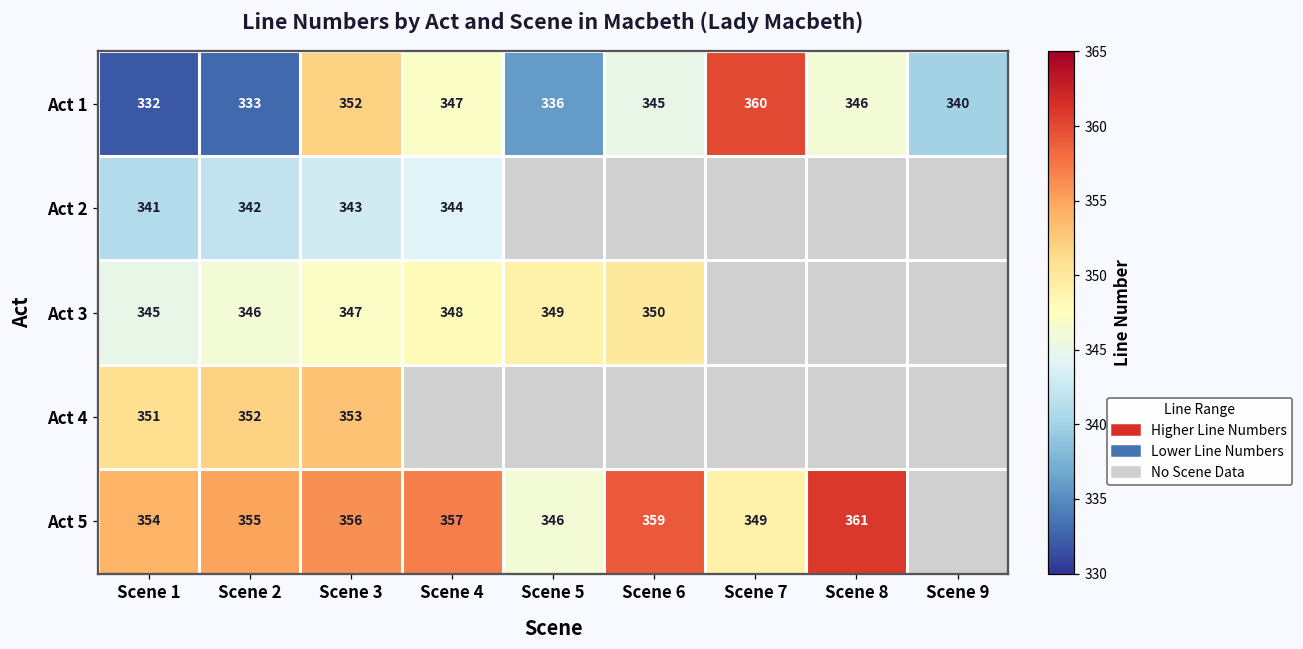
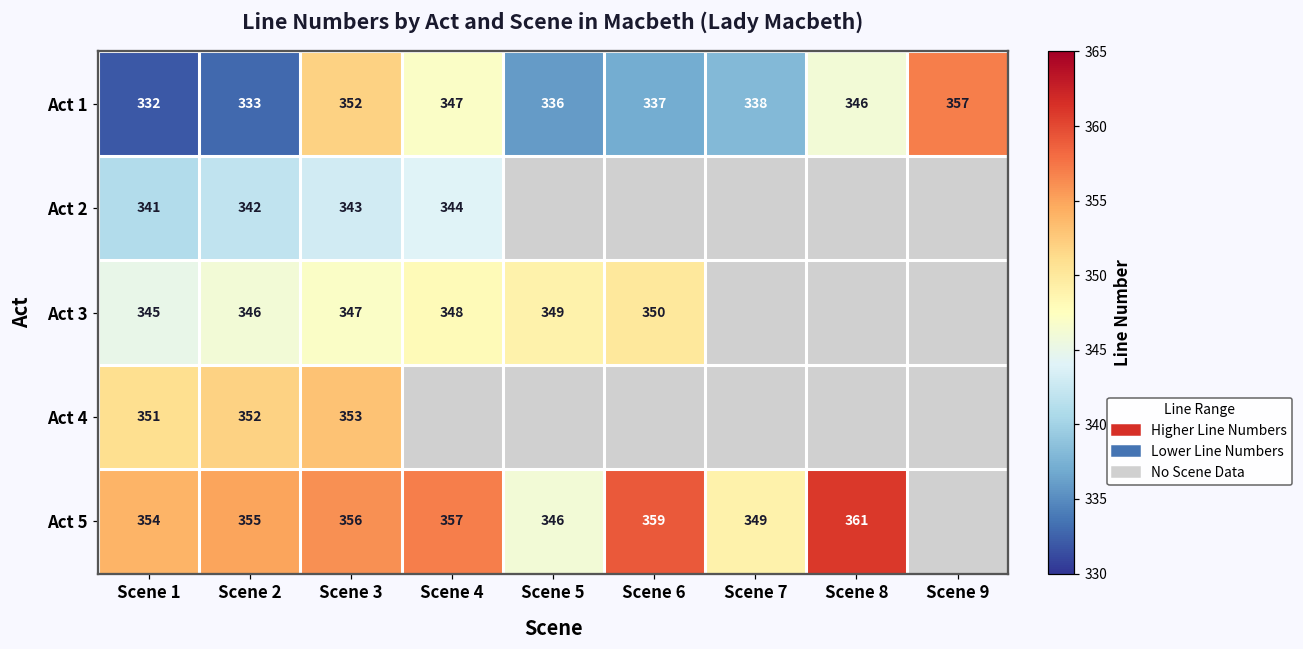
  {
    "Act 1": {
      "Scene 1": 332,
      "Scene 2": 333,
      "Scene 3": 352,
      "Scene 4": 347,
      "Scene 5": 336,
-     "Scene 6": 345,
-     "Scene 7": 360,
+     "Scene 6": 337,
+     "Scene 7": 338,
      "Scene 8": 346,
-     "Scene 9": 340
+     "Scene 9": 357
    },
    "Act 2": {
      "Scene 1": 341,
      "Scene 2": 342,
      "Scene 3": 343,
      "Scene 4": 344
    },
    "Act 3": {
      "Scene 1": 345,
      "Scene 2": 346,
      "Scene 3": 347,
      "Scene 4": 348,
      "Scene 5": 349,
      "Scene 6": 350
    },
    "Act 4": {
      "Scene 1": 351,
      "Scene 2": 352,
      "Scene 3": 353
    },
    "Act 5": {
      "Scene 1": 354,
      "Scene 2": 355,
      "Scene 3": 356,
      "Scene 4": 357,
      "Scene 5": 346,
      "Scene 6": 359,
      "Scene 7": 349,
      "Scene 8": 361
    }
  }
